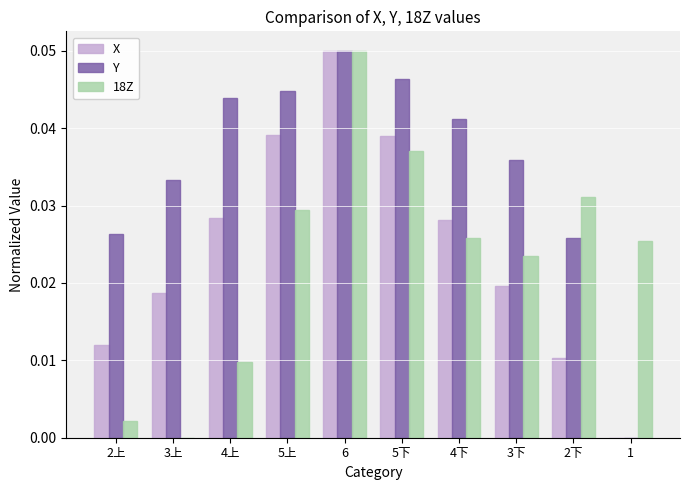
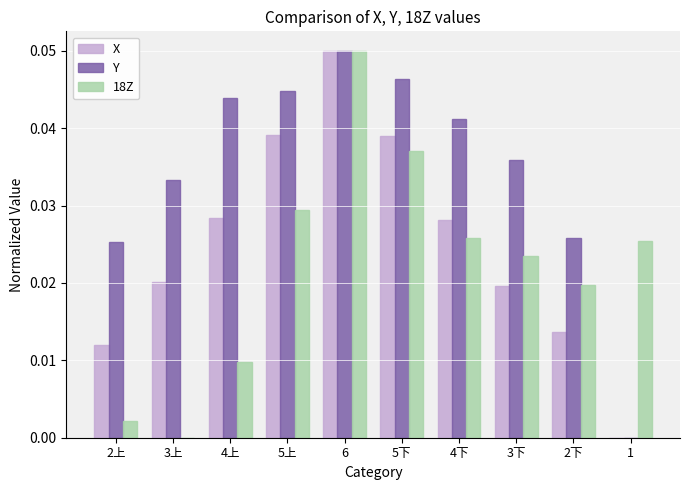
  {
    "X": {
      "2上": 0.012,
-     "3上": 0.019,
+     "3上": 0.020,
      "4上": 0.028,
      "5上": 0.039,
      "6": 0.050,
      "5下": 0.039,
      "4下": 0.028,
      "3下": 0.020,
-     "2下": 0.010,
+     "2下": 0.014,
      "1": 0.000
    },
    "Y": {
-     "2上": 0.026,
+     "2上": 0.025,
      "3上": 0.033,
      "4上": 0.044,
      "5上": 0.045,
      "6": 0.050,
      "5下": 0.046,
      "4下": 0.041,
      "3下": 0.036,
      "2下": 0.026,
      "1": 0.000
    },
    "18Z": {
      "2上": 0.002,
      "3上": 0.000,
      "4上": 0.010,
      "5上": 0.029,
      "6": 0.050,
      "5下": 0.037,
      "4下": 0.026,
      "3下": 0.024,
-     "2下": 0.031,
+     "2下": 0.020,
      "1": 0.025
    }
  }
